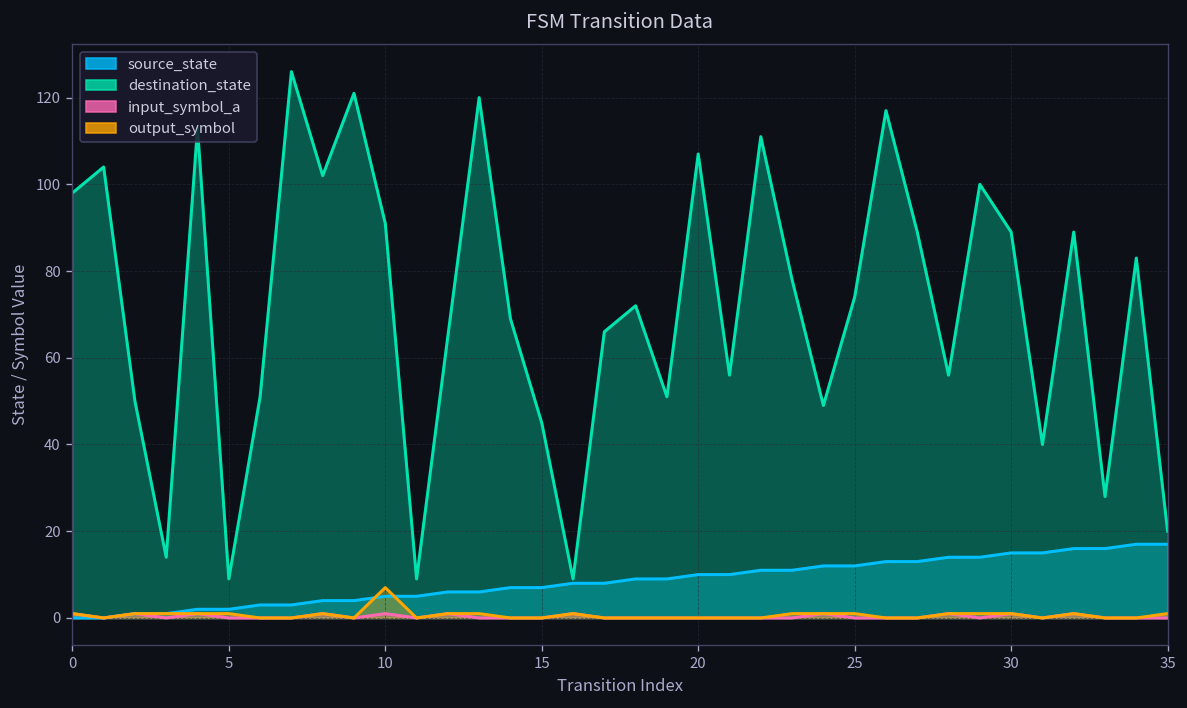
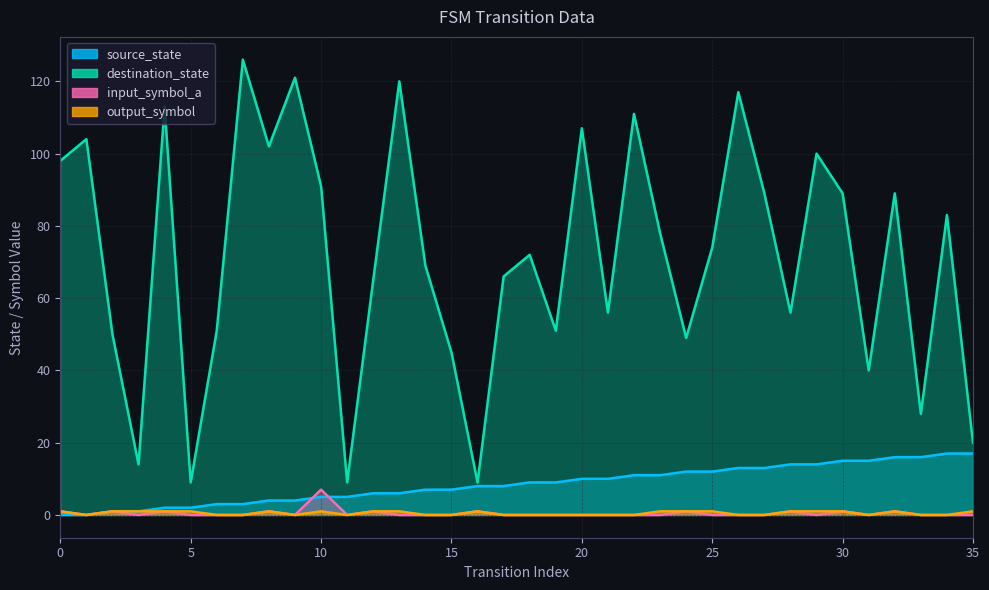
  {
    "input_symbol_a": {
      "5": 0,
-     "10": 1,
+     "10": 7,
      "25": 0,
      "35": 0
    },
    "output_symbol": {
      "5": 1,
-     "10": 7,
+     "10": 1,
      "25": 1,
      "35": 1
    }
  }
